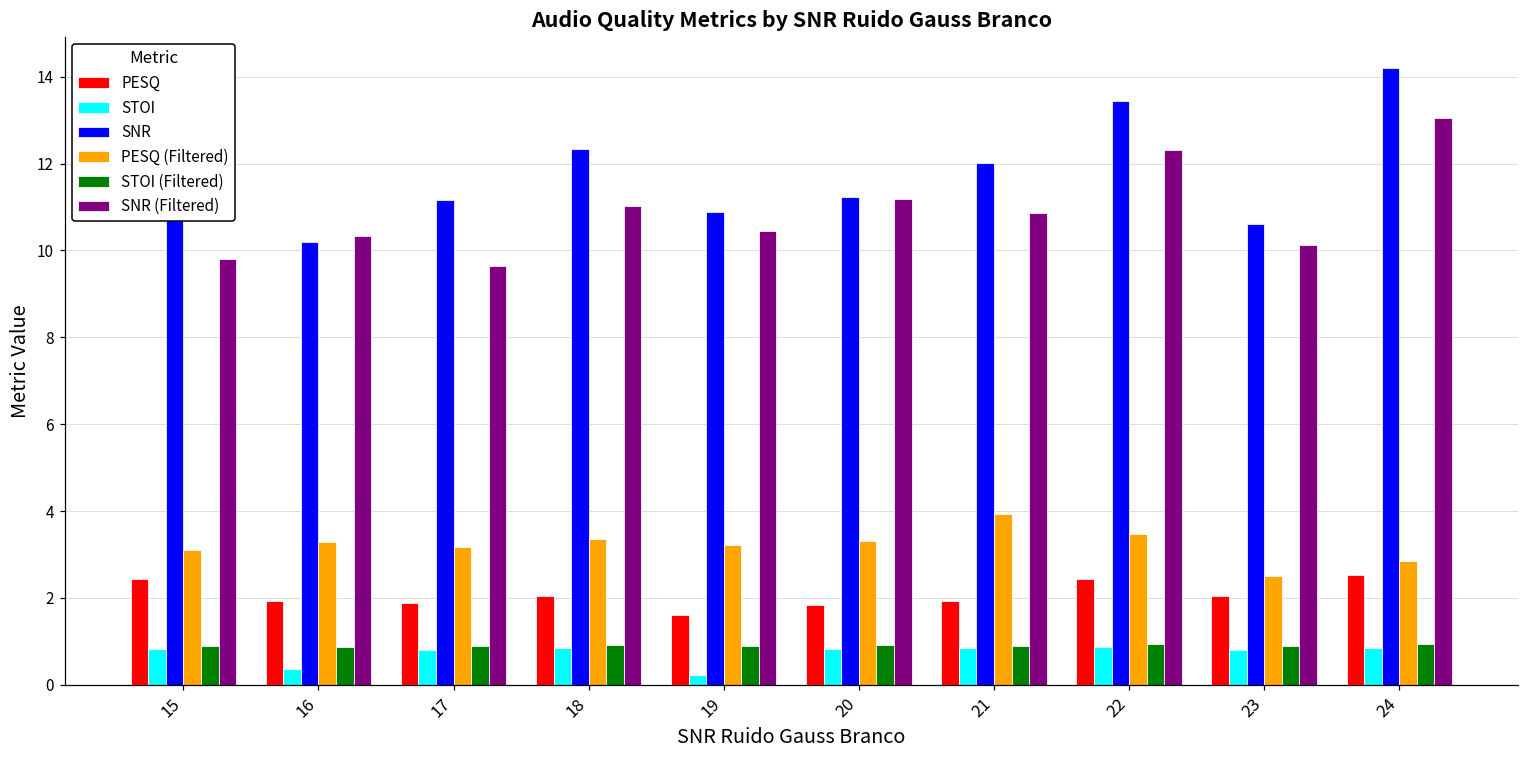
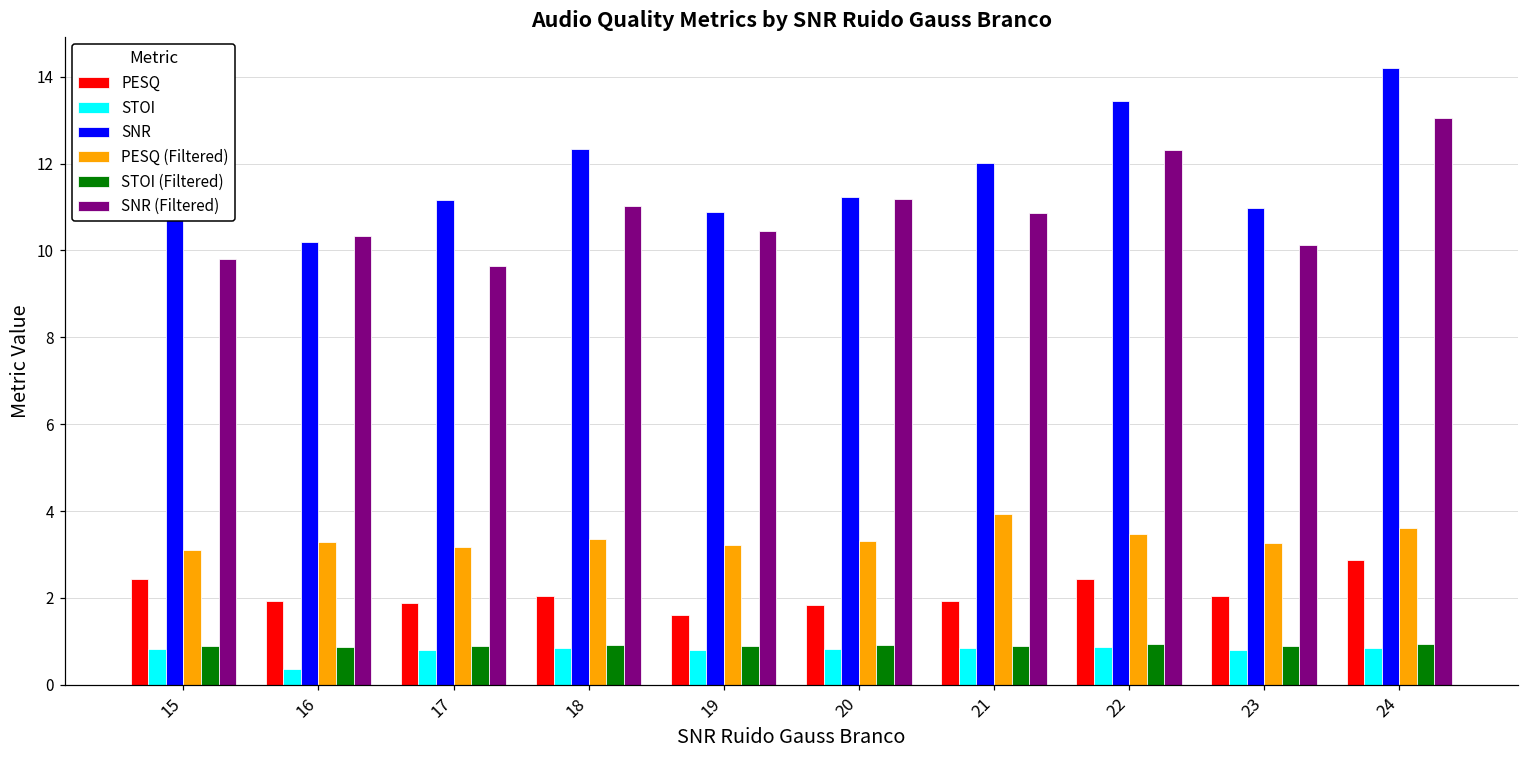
  {
    "PESQ": {
      "15": 2.4,
      "16": 1.9,
      "17": 1.9,
      "18": 2.0,
      "19": 1.6,
      "20": 1.8,
      "21": 1.9,
      "22": 2.4,
      "23": 2.1,
-     "24": 2.5
+     "24": 2.9
    },
    "STOI": {
      "15": 0.8,
      "16": 0.4,
      "17": 0.8,
      "18": 0.8,
-     "19": 0.2,
+     "19": 0.8,
      "20": 0.8,
      "21": 0.9,
      "22": 0.9,
      "23": 0.8,
      "24": 0.9
    },
    "SNR": {
      "16": 10.2,
      "17": 11.2,
      "18": 12.3,
      "19": 10.9,
      "20": 11.2,
      "21": 12.0,
      "22": 13.5,
-     "23": 10.6,
+     "23": 11.0,
      "24": 14.2
    },
    "PESQ (Filtered)": {
      "15": 3.1,
      "16": 3.3,
      "17": 3.2,
      "18": 3.4,
      "19": 3.2,
      "20": 3.3,
      "21": 3.9,
      "22": 3.5,
-     "23": 2.5,
-     "24": 2.9
+     "23": 3.3,
+     "24": 3.6
    },
    "STOI (Filtered)": {
      "15": 0.9,
      "16": 0.9,
      "17": 0.9,
      "18": 0.9,
      "19": 0.9,
      "20": 0.9,
      "21": 0.9,
      "22": 0.9,
      "23": 0.9,
      "24": 0.9
    },
    "SNR (Filtered)": {
      "15": 9.8,
      "16": 10.3,
      "17": 9.6,
      "18": 11.0,
      "19": 10.5,
      "20": 11.2,
      "21": 10.9,
      "22": 12.3,
      "23": 10.1,
      "24": 13.1
    }
  }
